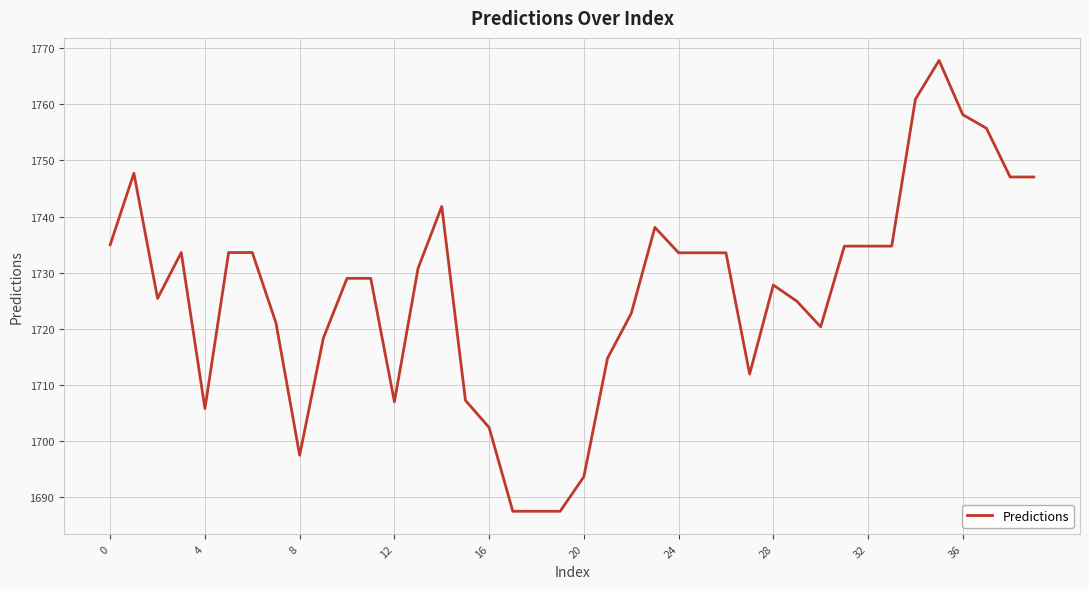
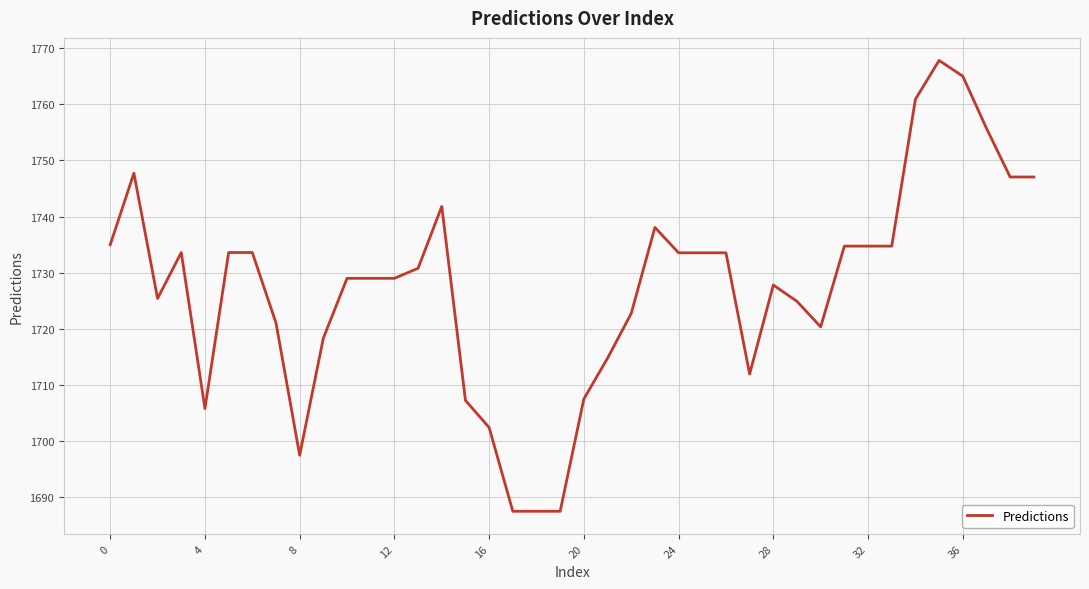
  {
    "0": 1735,
    "4": 1706,
    "8": 1698,
-   "12": 1707,
+   "12": 1729,
    "16": 1702,
-   "20": 1694,
+   "20": 1708,
    "24": 1734,
    "28": 1728,
    "32": 1735,
-   "36": 1758
+   "36": 1765
  }
